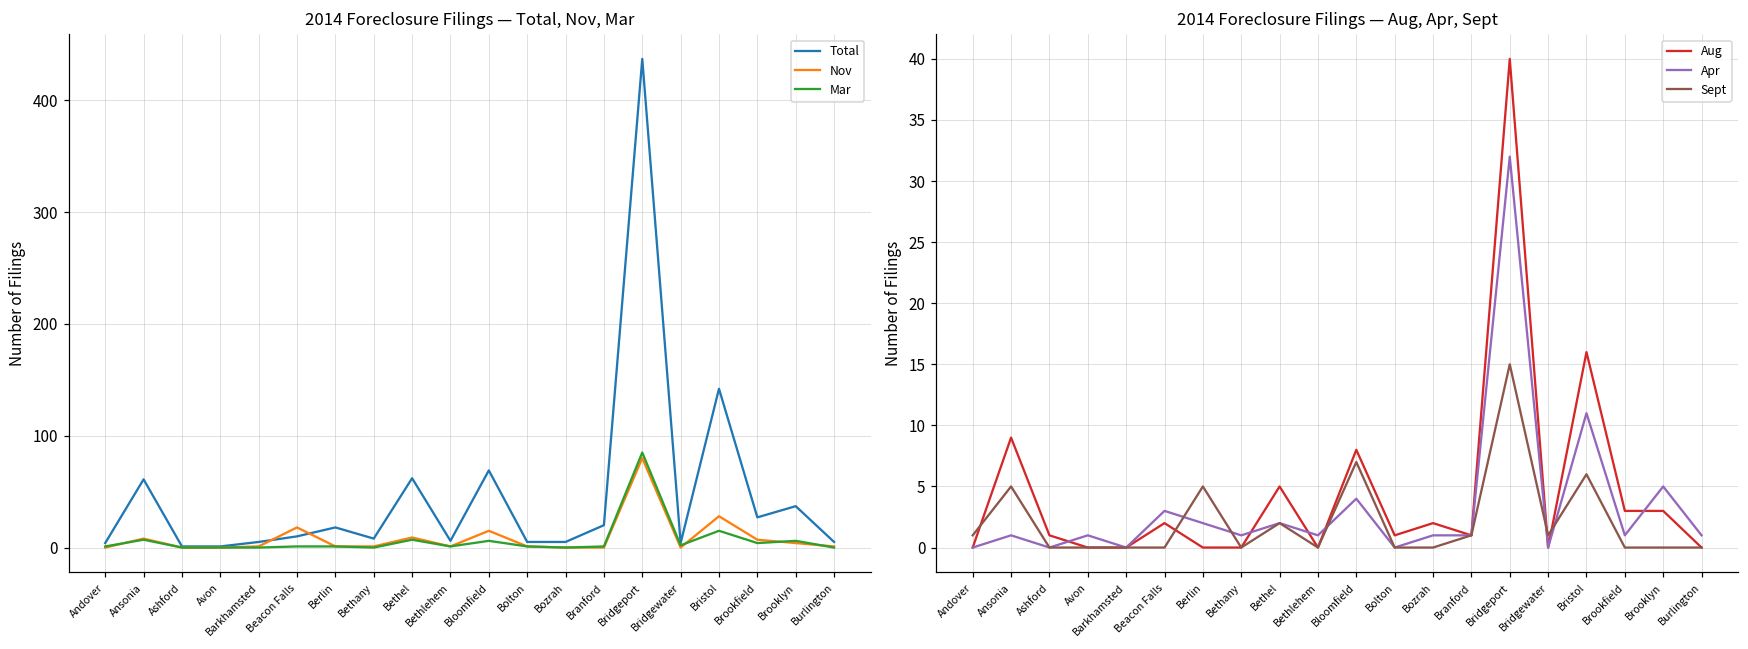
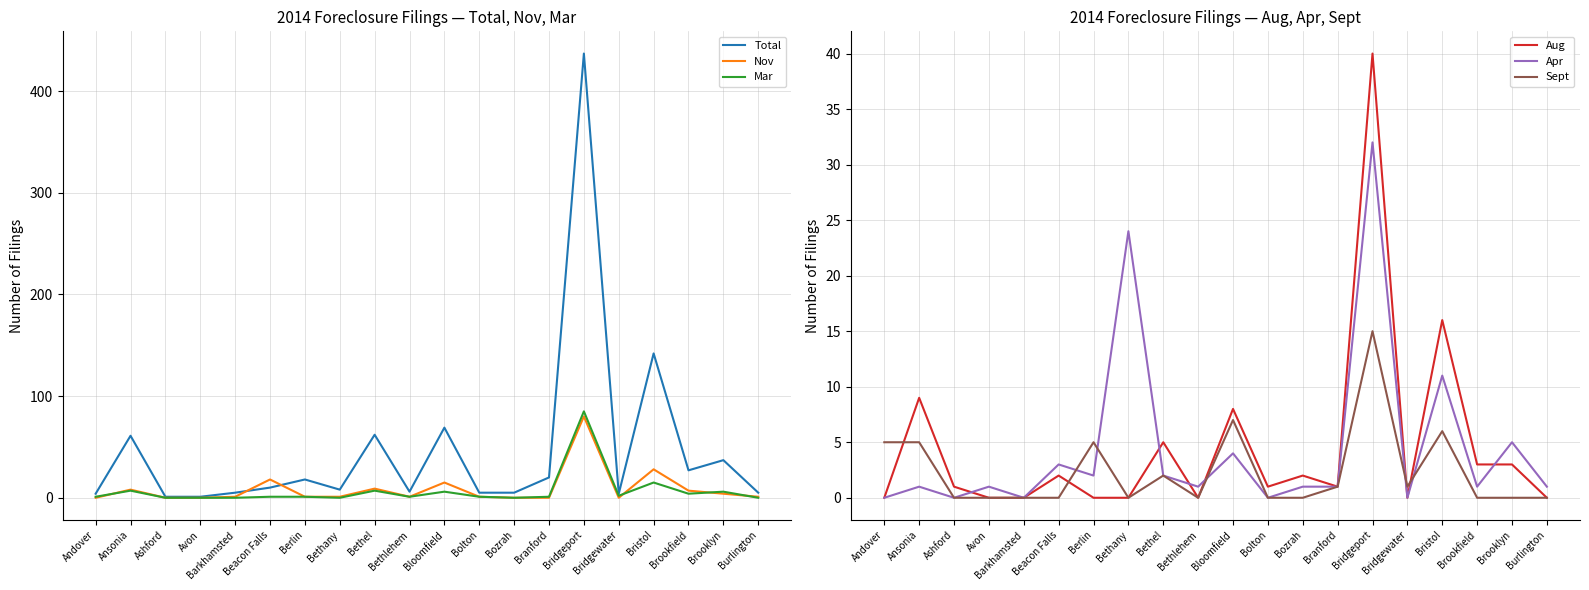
  {
    "2014 Foreclosure Filings — Total, Nov, Mar": {
      "Total": {
        "Andover": 4,
        "Ansonia": 61,
        "Barkhamsted": 5,
        "Beacon Falls": 10,
        "Berlin": 18,
        "Bethany": 8,
        "Bethel": 62,
        "Bethlehem": 6,
        "Bloomfield": 69,
        "Bolton": 5,
        "Bozrah": 5,
        "Branford": 20,
        "Bridgeport": 437,
        "Bristol": 142,
        "Brookfield": 27,
        "Brooklyn": 37,
        "Burlington": 5
      },
      "Nov": {
        "Beacon Falls": 18,
        "Bloomfield": 15,
        "Bridgeport": 80,
        "Bristol": 28,
        "Brookfield": 7
      },
      "Mar": {
        "Beacon Falls": 1,
        "Bloomfield": 6,
        "Bridgeport": 85,
        "Bristol": 15,
        "Brookfield": 4
      }
    },
    "2014 Foreclosure Filings — Aug, Apr, Sept": {
      "Aug": {
        "Ansonia": 9,
        "Ashford": 1,
        "Beacon Falls": 2,
        "Berlin": 0,
        "Bethel": 5,
        "Bloomfield": 8,
        "Bolton": 1,
        "Bozrah": 2,
        "Bridgeport": 40,
        "Bristol": 16,
        "Brookfield": 3,
        "Brooklyn": 3
      },
      "Apr": {
        "Ansonia": 1,
        "Avon": 1,
        "Beacon Falls": 3,
        "Berlin": 2,
-       "Bethany": 1,
+       "Bethany": 24,
        "Bethlehem": 1,
        "Bloomfield": 4,
        "Bozrah": 1,
        "Bridgeport": 32,
        "Bristol": 11,
        "Brookfield": 1,
        "Brooklyn": 5,
        "Burlington": 1
      },
      "Sept": {
-       "Andover": 1,
+       "Andover": 5,
        "Ansonia": 5,
        "Beacon Falls": 0,
        "Berlin": 5,
        "Bloomfield": 7,
        "Bozrah": 0,
        "Bridgeport": 15,
        "Bridgewater": 1,
        "Bristol": 6,
        "Brookfield": 0,
        "Brooklyn": 0
      }
    }
  }
